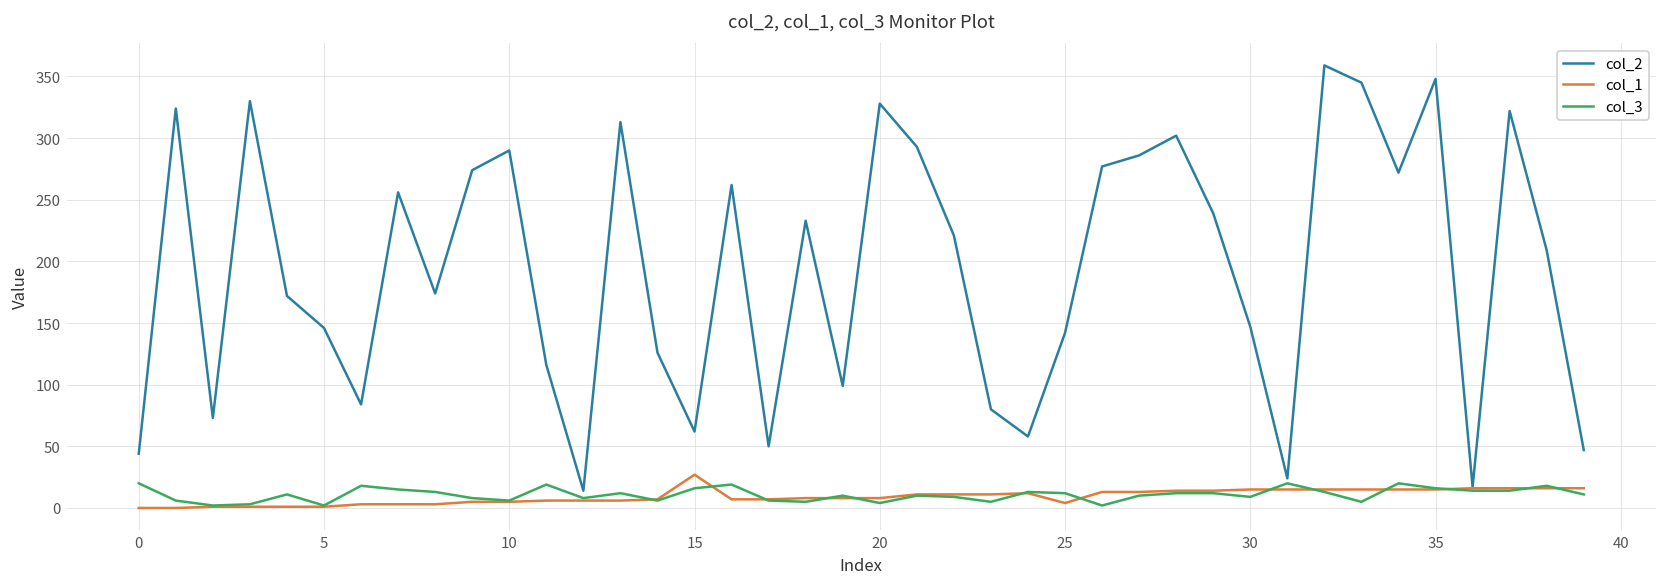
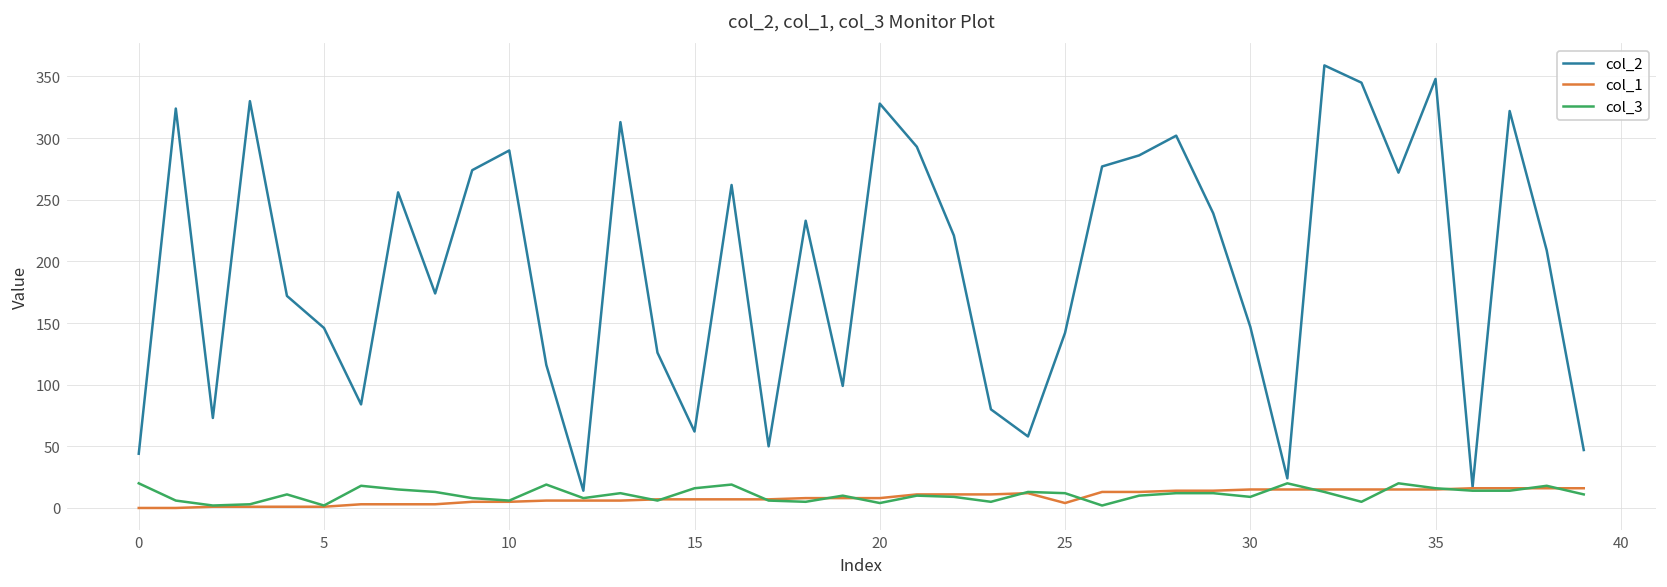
  {
    "col_2": {
      "0": 44,
      "5": 146,
      "10": 290,
      "15": 62,
      "20": 328,
      "25": 142,
      "30": 147,
      "35": 348
    },
    "col_1": {
      "0": 0,
-     "15": 27,
+     "15": 7,
      "20": 8,
      "25": 4,
      "30": 15
    },
    "col_3": {
      "0": 20,
      "15": 16,
      "20": 4,
      "25": 12,
      "30": 9
    }
  }
